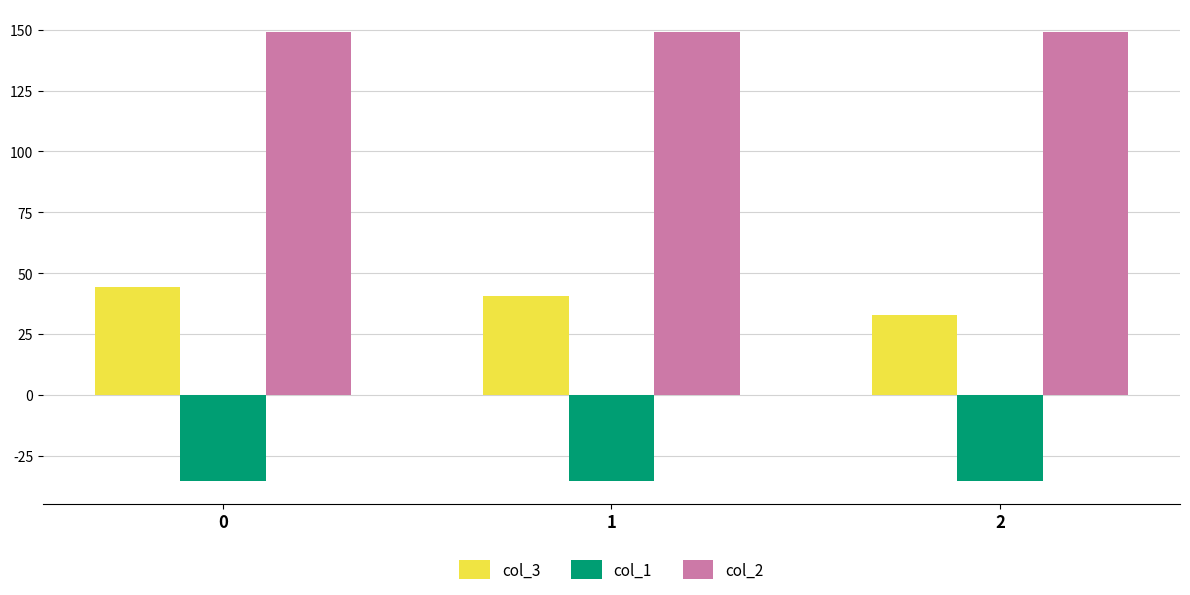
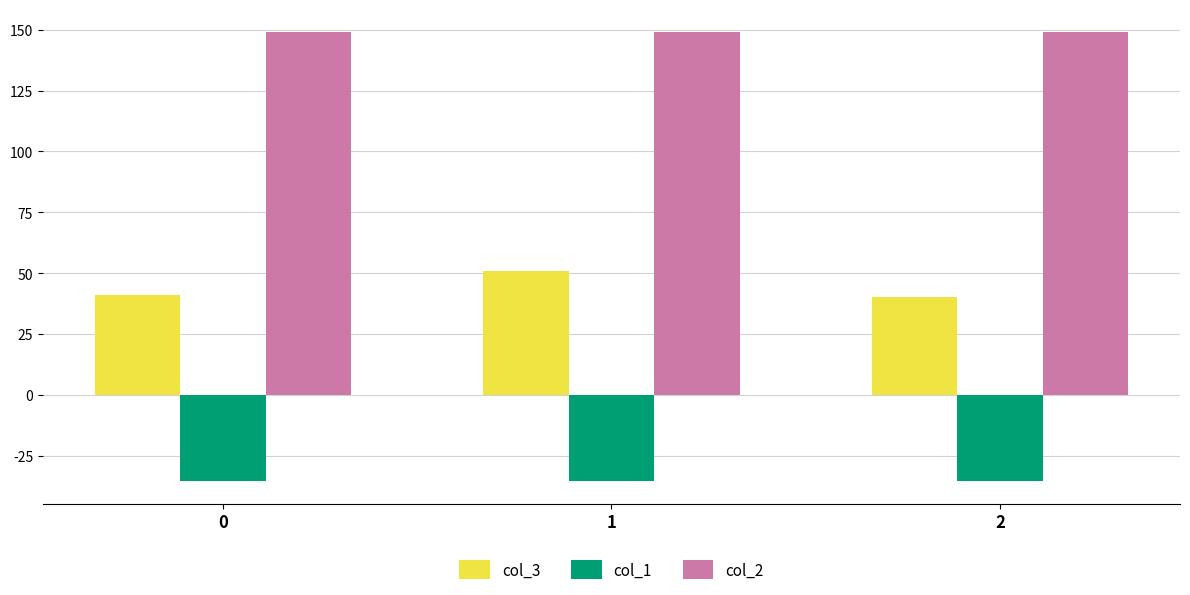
  {
    "col_3": {
-     "0": 44,
-     "1": 41,
-     "2": 33
+     "0": 41,
+     "1": 51,
+     "2": 40
    },
    "col_1": {
      "0": -35,
      "1": -35,
      "2": -35
    },
    "col_2": {
      "0": 149,
      "1": 149,
      "2": 149
    }
  }
